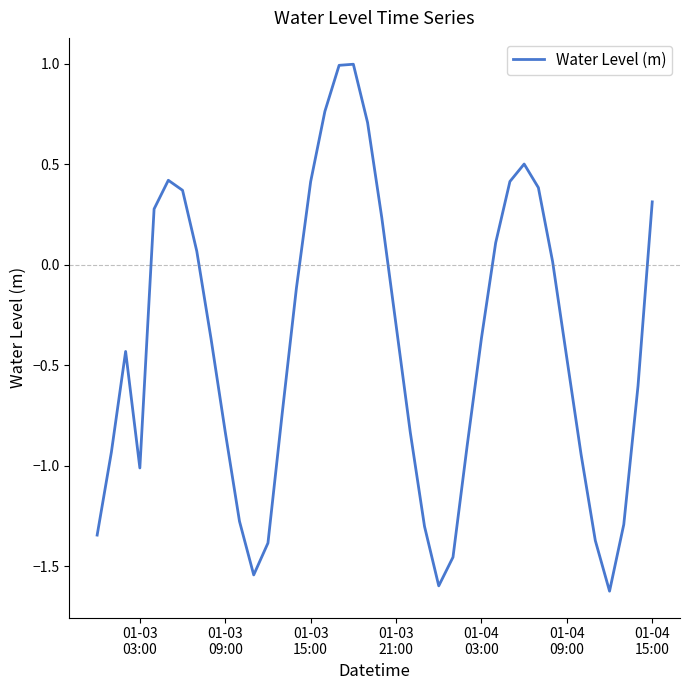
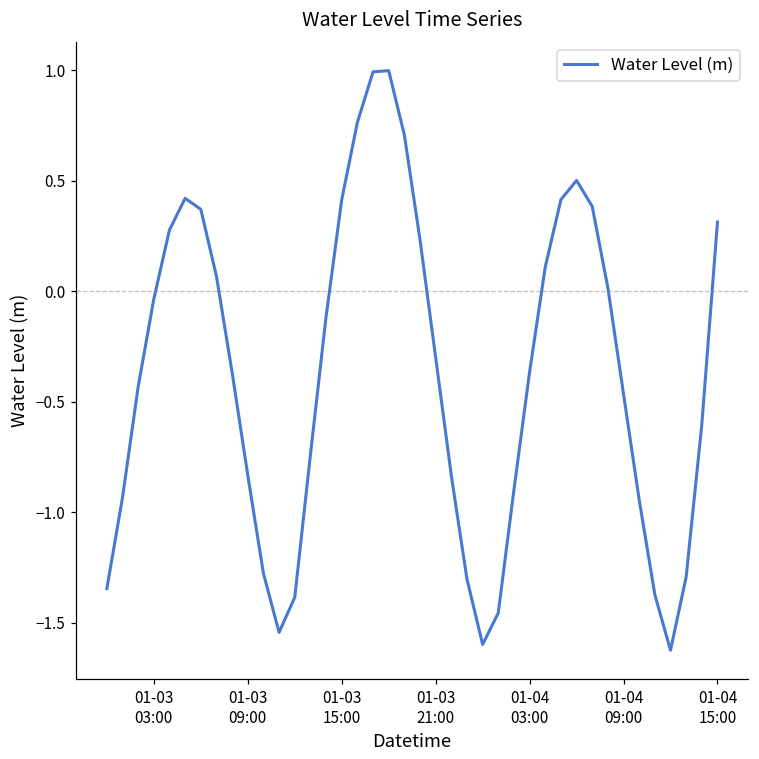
  {
-   "01-03 03:00": -1.01,
+   "01-03 03:00": -0.03,
    "01-03 09:00": -0.83,
    "01-03 15:00": 0.41,
    "01-03 21:00": -0.30,
    "01-04 03:00": -0.36,
    "01-04 09:00": -0.47,
    "01-04 15:00": 0.31
  }
